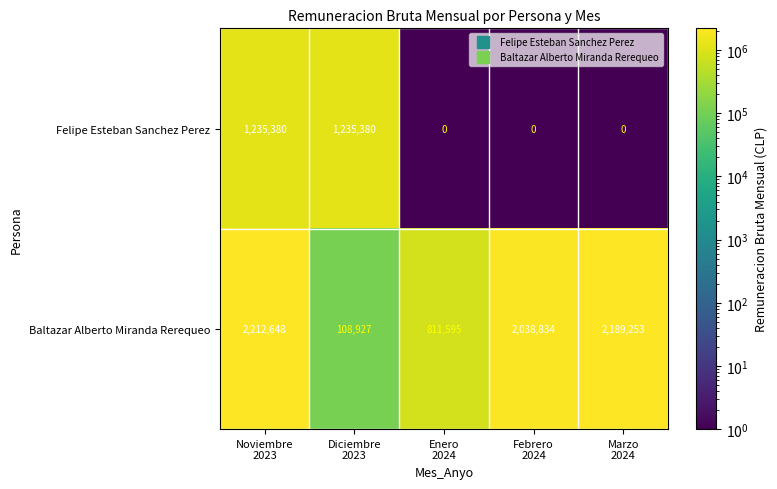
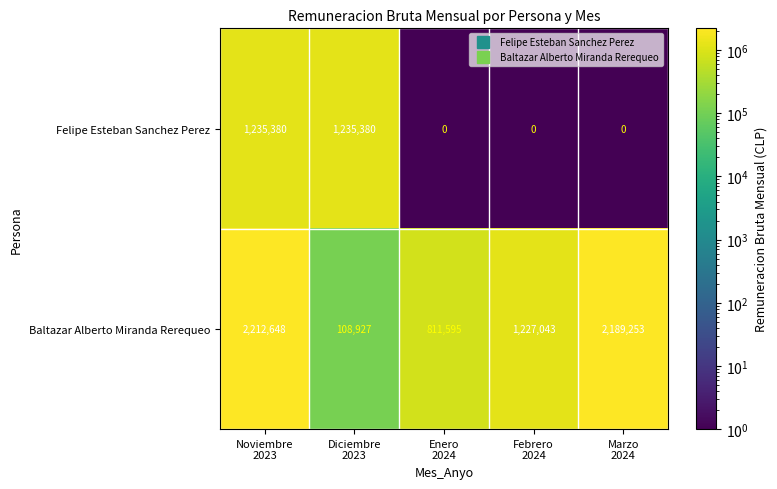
  {
    "Felipe Esteban Sanchez Perez": {
      "Noviembre 2023": "1,235,380",
      "Diciembre 2023": "1,235,380",
      "Enero 2024": "0",
      "Febrero 2024": "0",
      "Marzo 2024": "0"
    },
    "Baltazar Alberto Miranda Rerequeo": {
      "Noviembre 2023": "2,212,648",
      "Diciembre 2023": "108,927",
-     "Febrero 2024": "2,038,834",
+     "Febrero 2024": "1,227,043",
      "Marzo 2024": "2,189,253"
    }
  }
